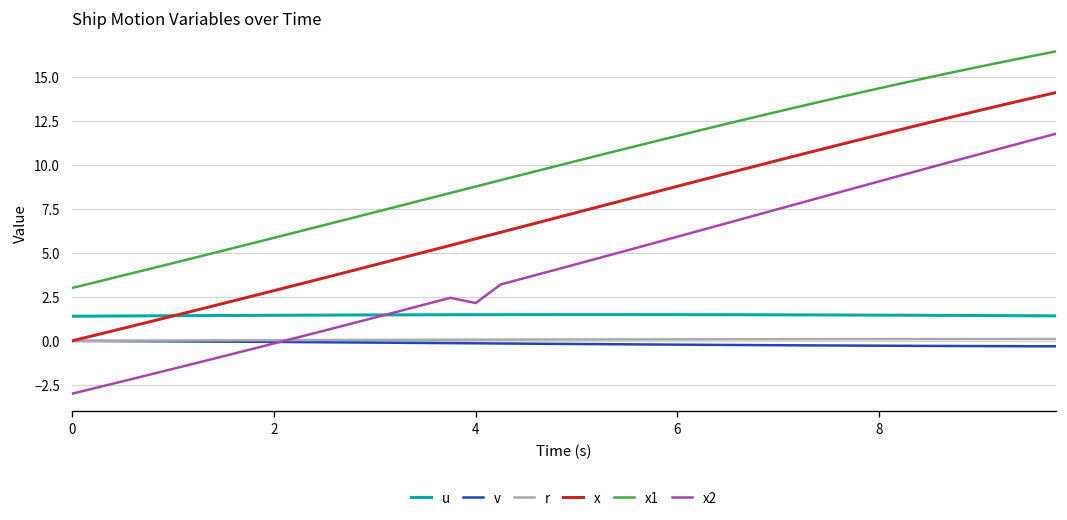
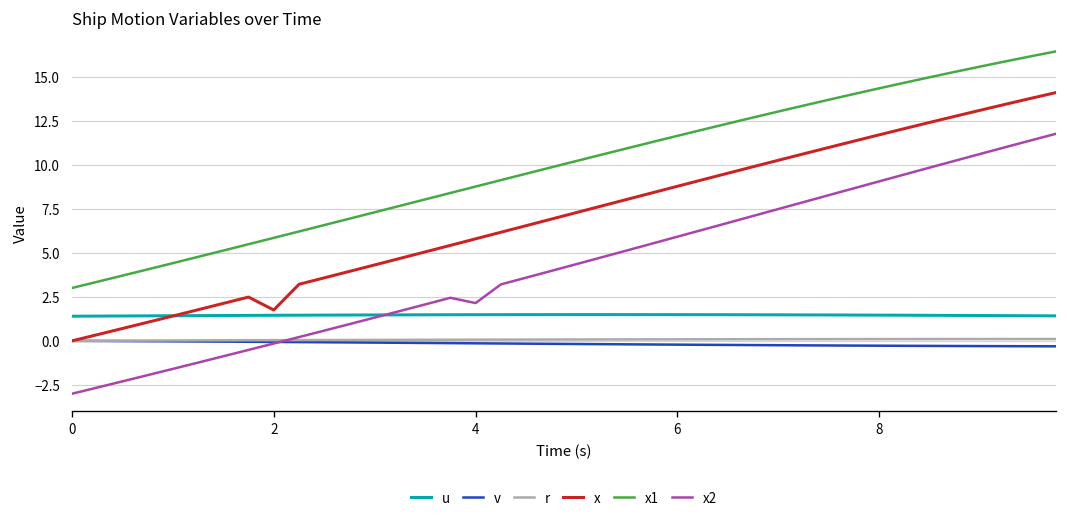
  {
    "u": {
      "0": 1.4,
      "2": 1.5,
      "4": 1.5,
      "6": 1.5,
      "8": 1.5
    },
    "v": {
      "4": -0.1,
      "6": -0.2,
      "8": -0.3
    },
    "r": {
      "4": 0.1,
      "6": 0.1,
      "8": 0.1
    },
    "x": {
-     "2": 2.8,
+     "2": 1.8,
      "4": 5.8,
      "6": 8.8,
      "8": 11.7
    },
    "x1": {
      "0": 3.0,
      "2": 5.8,
      "4": 8.8,
      "6": 11.6,
      "8": 14.3
    },
    "x2": {
      "0": -3.0,
      "4": 2.1,
      "6": 5.9,
      "8": 9.1
    }
  }
